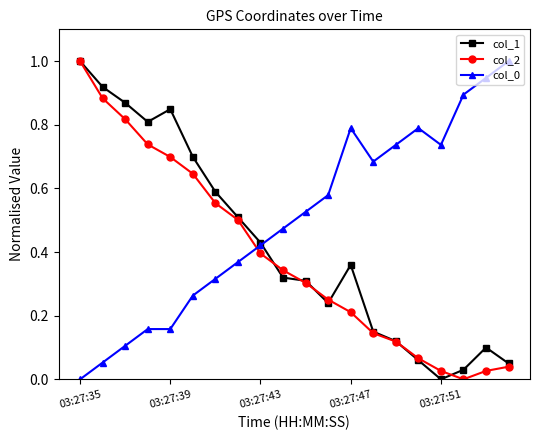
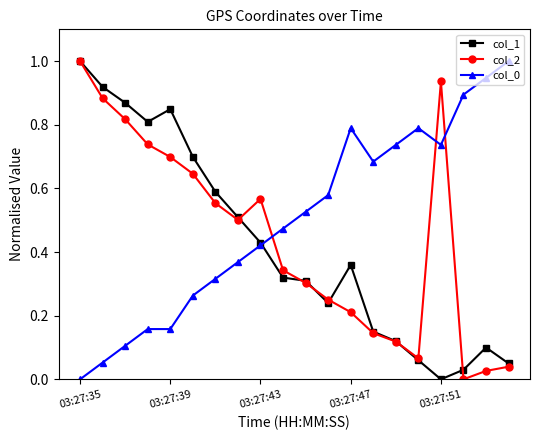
  {
    "col_1": {
      "03:27:39": 0.85,
      "03:27:43": 0.43,
      "03:27:47": 0.36,
      "03:27:51": 0.00
    },
    "col_2": {
      "03:27:39": 0.70,
-     "03:27:43": 0.40,
+     "03:27:43": 0.57,
      "03:27:47": 0.21,
-     "03:27:51": 0.03
+     "03:27:51": 0.94
    },
    "col_0": {
      "03:27:35": 0.00,
      "03:27:39": 0.16,
      "03:27:43": 0.42,
      "03:27:47": 0.79,
      "03:27:51": 0.74
    }
  }
